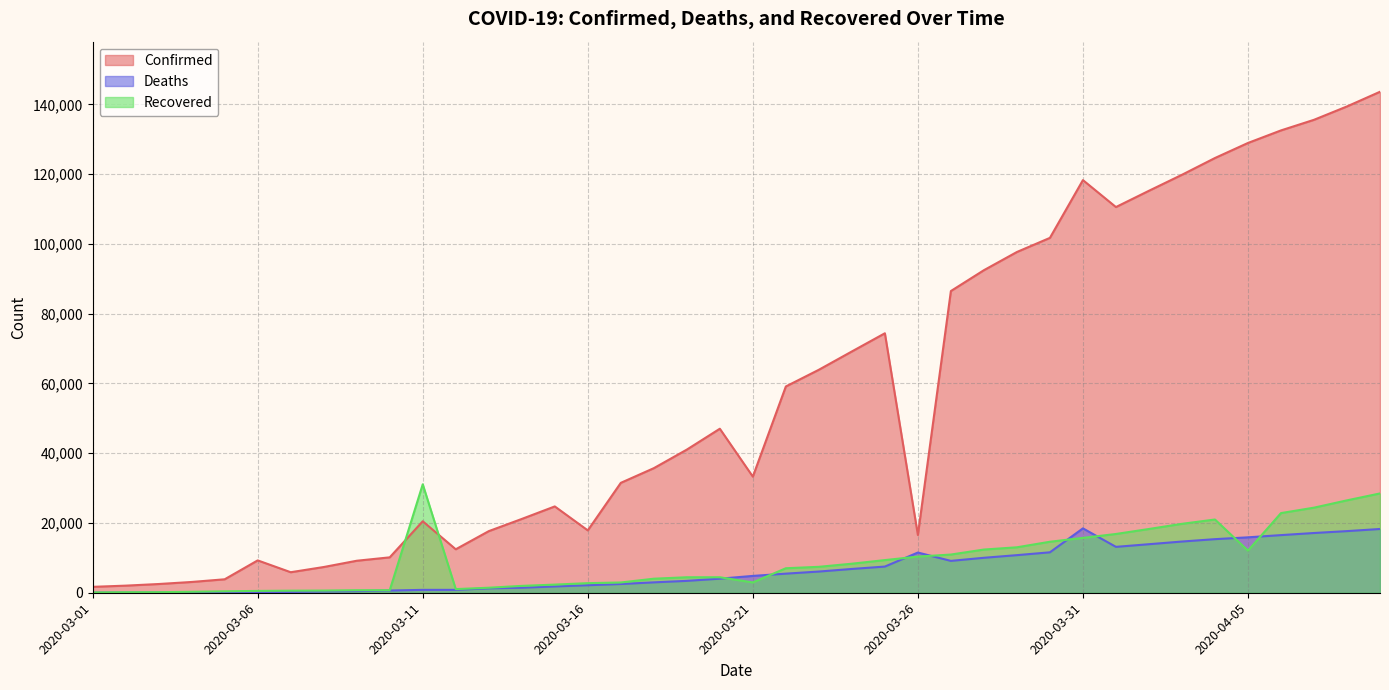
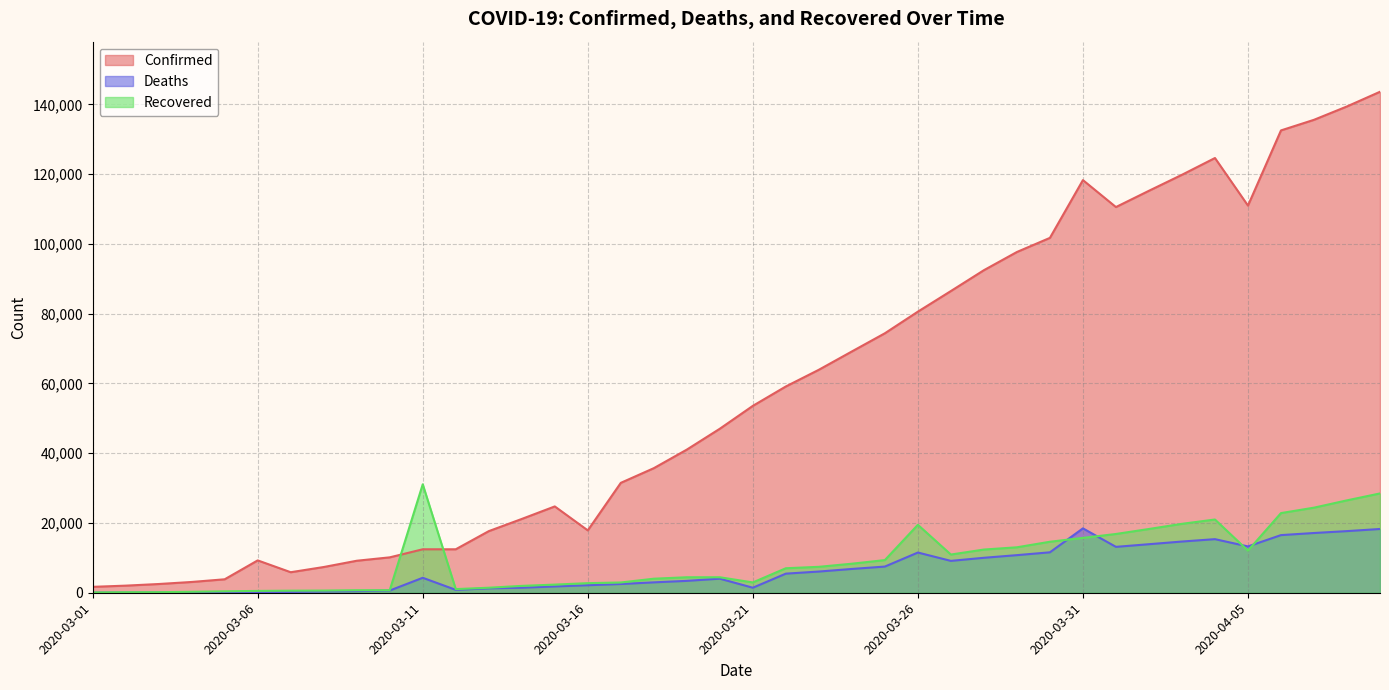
  {
    "Confirmed": {
      "2020-03-01": "2,000",
      "2020-03-06": "9,000",
-     "2020-03-11": "20,000",
+     "2020-03-11": "12,000",
      "2020-03-16": "18,000",
-     "2020-03-21": "33,000",
-     "2020-03-26": "17,000",
+     "2020-03-21": "54,000",
+     "2020-03-26": "81,000",
      "2020-03-31": "118,000",
-     "2020-04-05": "129,000"
+     "2020-04-05": "111,000"
    },
    "Deaths": {
-     "2020-03-11": "1,000",
-     "2020-03-21": "5,000",
+     "2020-03-11": "4,000",
+     "2020-03-21": "1,000",
      "2020-03-26": "12,000",
      "2020-03-31": "18,000",
-     "2020-04-05": "16,000"
+     "2020-04-05": "13,000"
    },
    "Recovered": {
      "2020-03-11": "31,000",
      "2020-03-21": "3,000",
-     "2020-03-26": "10,000",
+     "2020-03-26": "19,000",
      "2020-03-31": "16,000",
      "2020-04-05": "12,000"
    }
  }
